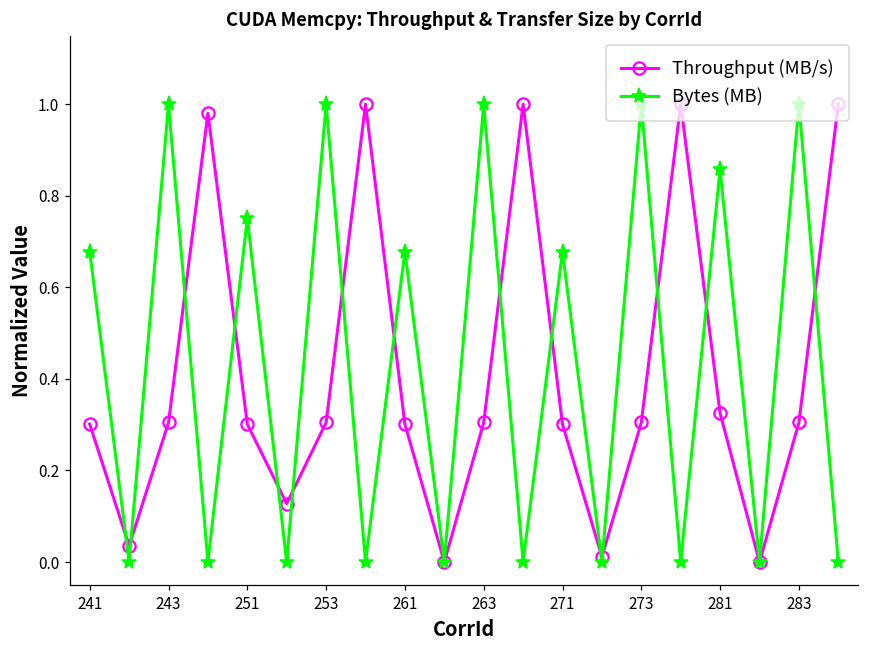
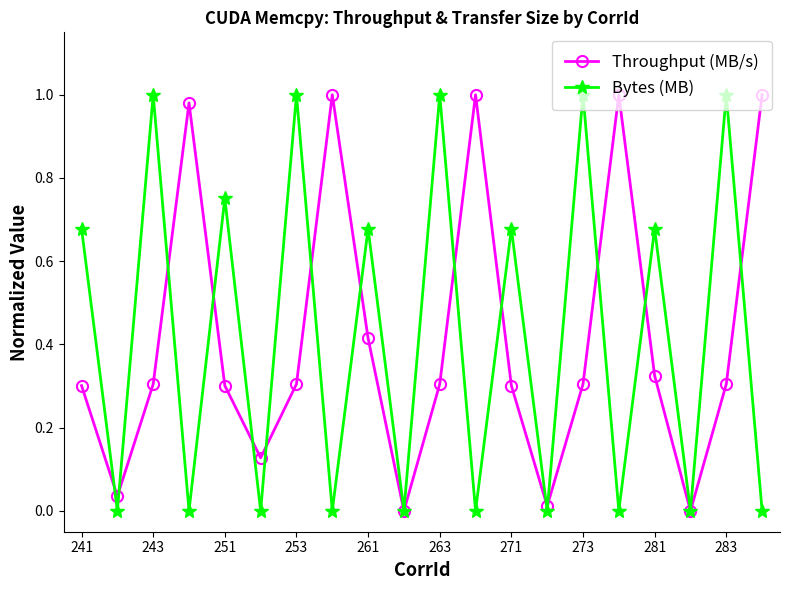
  {
    "Throughput (MB/s)": {
      "241": 0.30,
      "243": 0.30,
      "251": 0.30,
      "253": 0.30,
-     "261": 0.30,
+     "261": 0.41,
      "263": 0.30,
      "271": 0.30,
      "273": 0.30,
      "281": 0.33,
      "283": 0.30
    },
    "Bytes (MB)": {
      "241": 0.68,
      "243": 1.00,
      "251": 0.75,
      "253": 1.00,
      "261": 0.68,
      "263": 1.00,
      "271": 0.68,
-     "281": 0.86
+     "281": 0.68
    }
  }
